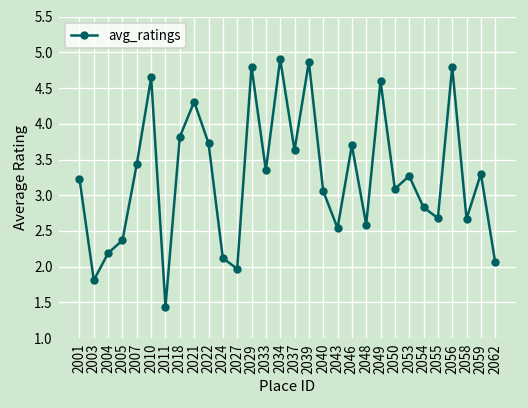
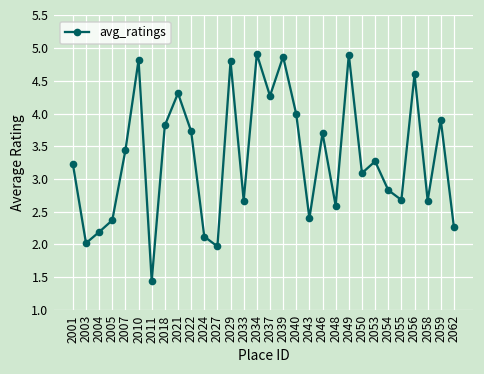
  {
    "2001": 3.2,
-   "2003": 1.8,
+   "2003": 2.0,
    "2004": 2.2,
    "2005": 2.4,
    "2007": 3.4,
-   "2010": 4.7,
+   "2010": 4.8,
    "2011": 1.4,
    "2018": 3.8,
    "2021": 4.3,
    "2022": 3.7,
    "2024": 2.1,
    "2027": 2.0,
    "2029": 4.8,
-   "2033": 3.4,
+   "2033": 2.7,
    "2034": 4.9,
-   "2037": 3.6,
+   "2037": 4.3,
    "2039": 4.9,
-   "2040": 3.1,
-   "2043": 2.5,
+   "2040": 4.0,
+   "2043": 2.4,
    "2046": 3.7,
    "2048": 2.6,
-   "2049": 4.6,
+   "2049": 4.9,
    "2050": 3.1,
    "2053": 3.3,
    "2054": 2.8,
    "2055": 2.7,
-   "2056": 4.8,
+   "2056": 4.6,
    "2058": 2.7,
-   "2059": 3.3,
-   "2062": 2.1
+   "2059": 3.9,
+   "2062": 2.3
  }
